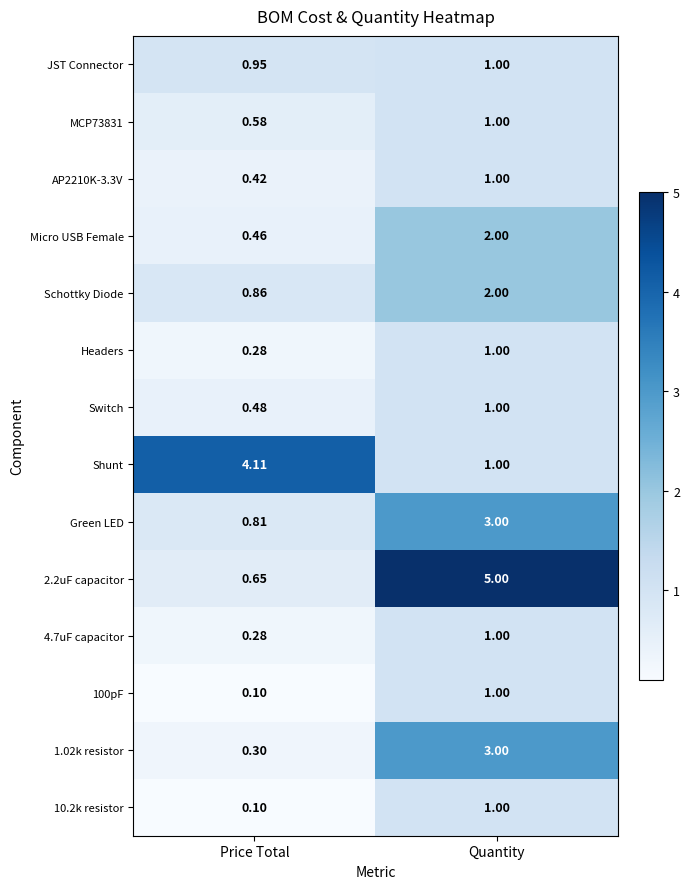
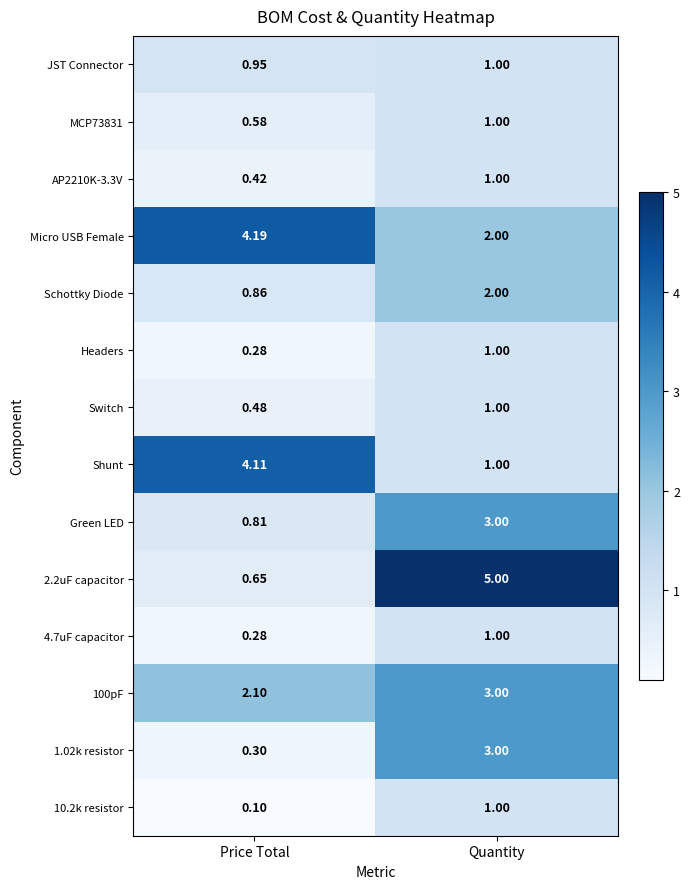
  {
    "JST Connector": {
      "Price Total": 0.95,
      "Quantity": 1.00
    },
    "MCP73831": {
      "Price Total": 0.58,
      "Quantity": 1.00
    },
    "AP2210K-3.3V": {
      "Price Total": 0.42,
      "Quantity": 1.00
    },
    "Micro USB Female": {
-     "Price Total": 0.46,
+     "Price Total": 4.19,
      "Quantity": 2.00
    },
    "Schottky Diode": {
      "Price Total": 0.86,
      "Quantity": 2.00
    },
    "Headers": {
      "Price Total": 0.28,
      "Quantity": 1.00
    },
    "Switch": {
      "Price Total": 0.48,
      "Quantity": 1.00
    },
    "Shunt": {
      "Price Total": 4.11,
      "Quantity": 1.00
    },
    "Green LED": {
      "Price Total": 0.81,
      "Quantity": 3.00
    },
    "2.2uF capacitor": {
      "Price Total": 0.65,
      "Quantity": 5.00
    },
    "4.7uF capacitor": {
      "Price Total": 0.28,
      "Quantity": 1.00
    },
    "100pF": {
-     "Price Total": 0.10,
-     "Quantity": 1.00
+     "Price Total": 2.10,
+     "Quantity": 3.00
    },
    "1.02k resistor": {
      "Price Total": 0.30,
      "Quantity": 3.00
    },
    "10.2k resistor": {
      "Price Total": 0.10,
      "Quantity": 1.00
    }
  }
